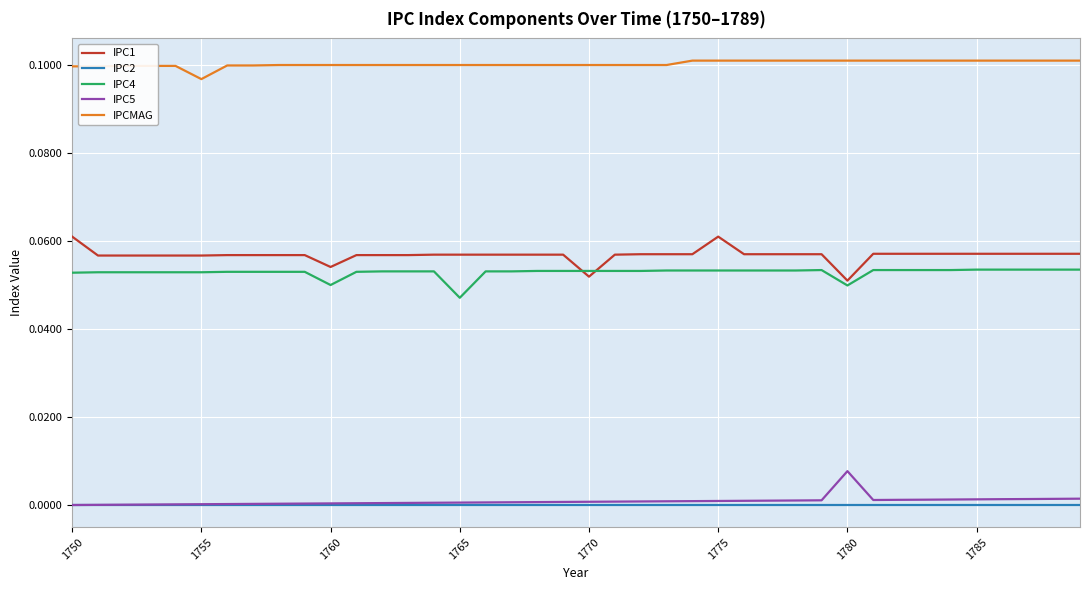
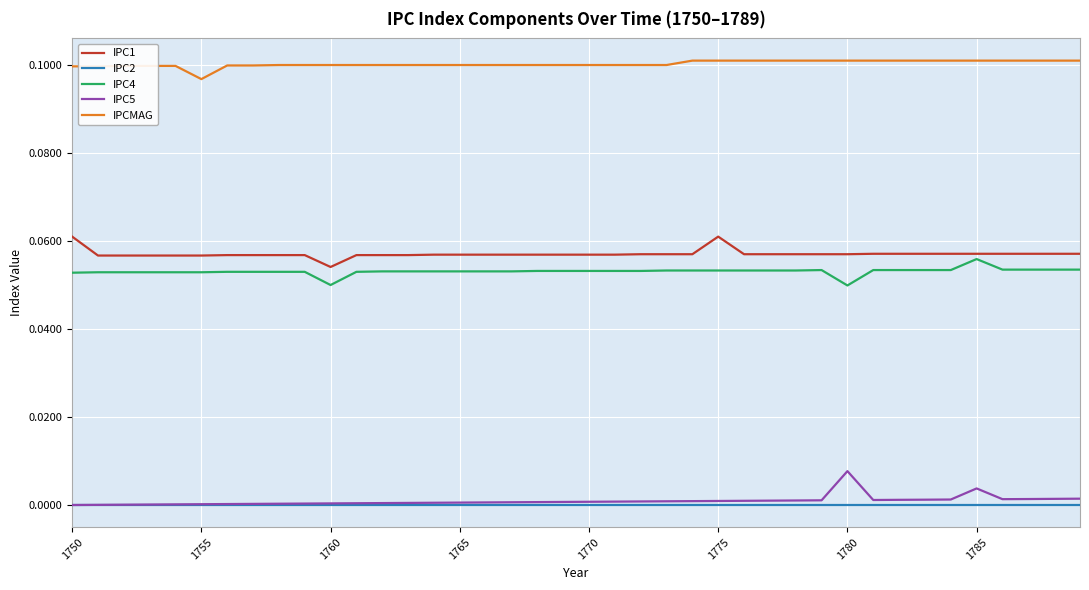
  {
    "IPC1": {
      "1750": 0.061,
      "1755": 0.057,
      "1760": 0.054,
      "1765": 0.057,
-     "1770": 0.052,
+     "1770": 0.057,
      "1775": 0.061,
-     "1780": 0.051,
+     "1780": 0.057,
      "1785": 0.057
    },
    "IPC2": {
      "1770": 0.000,
      "1775": 0.000,
      "1780": 0.000,
      "1785": 0.000
    },
    "IPC4": {
      "1750": 0.053,
      "1755": 0.053,
      "1760": 0.050,
-     "1765": 0.047,
+     "1765": 0.053,
      "1770": 0.053,
      "1775": 0.053,
      "1780": 0.050,
-     "1785": 0.054
+     "1785": 0.056
    },
    "IPC5": {
      "1770": 0.001,
      "1775": 0.001,
      "1780": 0.008,
-     "1785": 0.001
+     "1785": 0.004
    },
    "IPCMAG": {
      "1750": 0.100,
      "1755": 0.097,
      "1760": 0.100,
      "1765": 0.100,
      "1770": 0.100,
      "1775": 0.101,
      "1780": 0.101,
      "1785": 0.101
    }
  }
